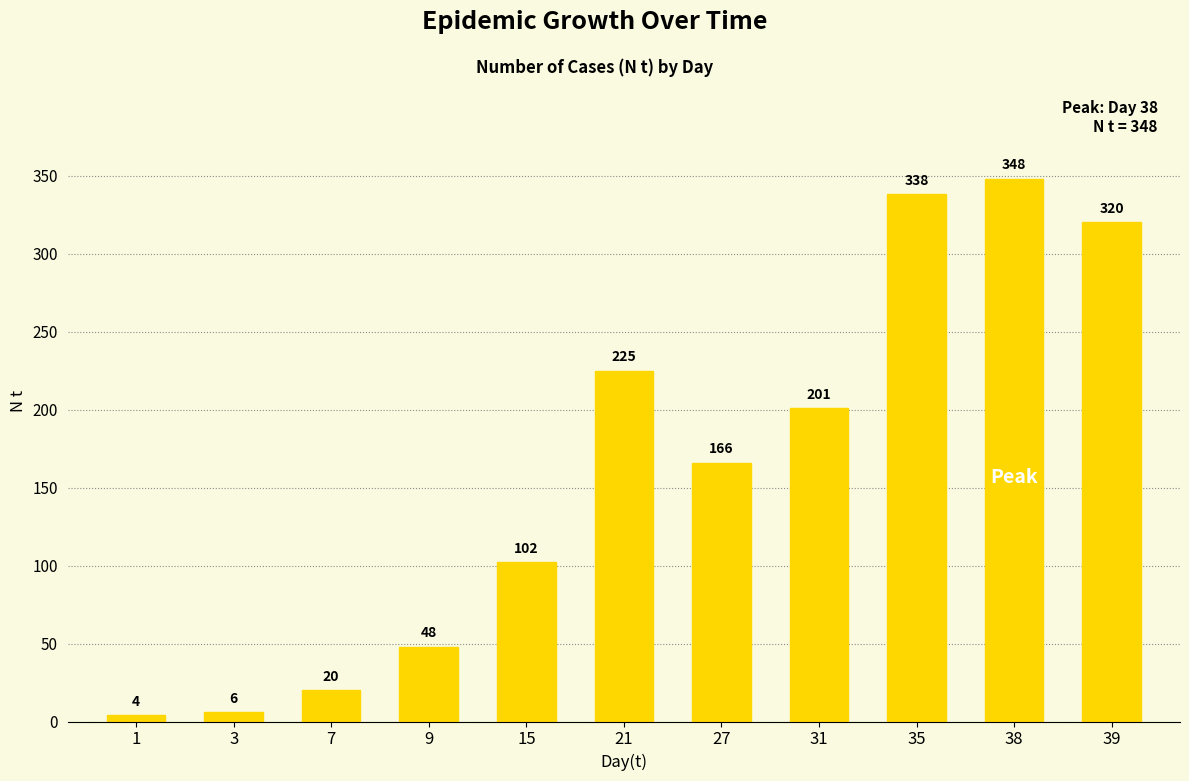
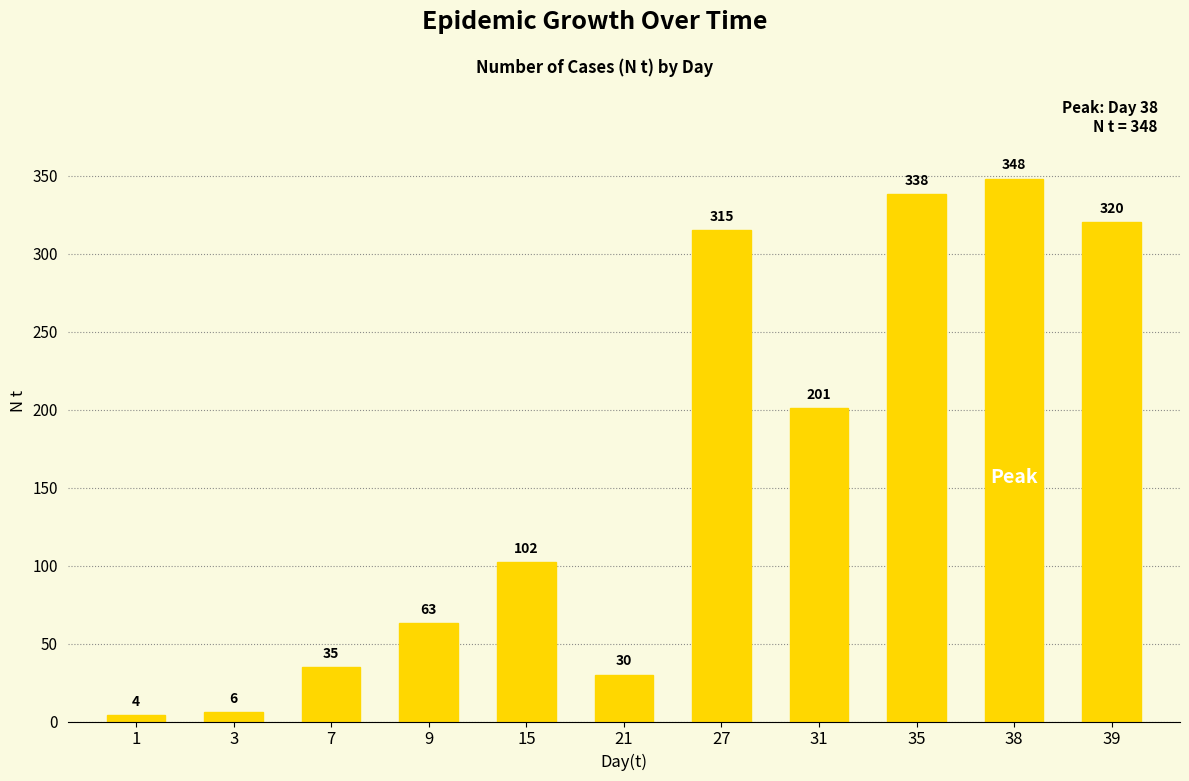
  {
    "1": 4,
    "3": 6,
-   "7": 20,
-   "9": 48,
+   "7": 35,
+   "9": 63,
    "15": 102,
-   "21": 225,
-   "27": 166,
+   "21": 30,
+   "27": 315,
    "31": 201,
    "35": 338,
    "38": 348,
    "39": 320
  }
